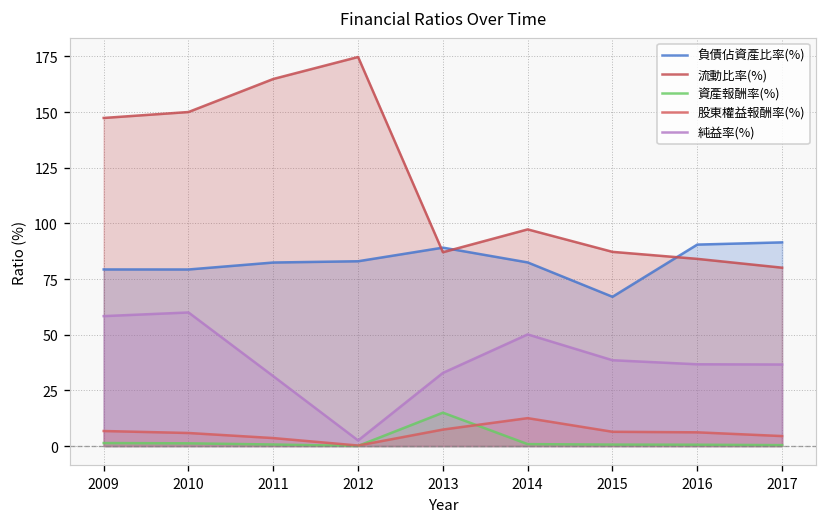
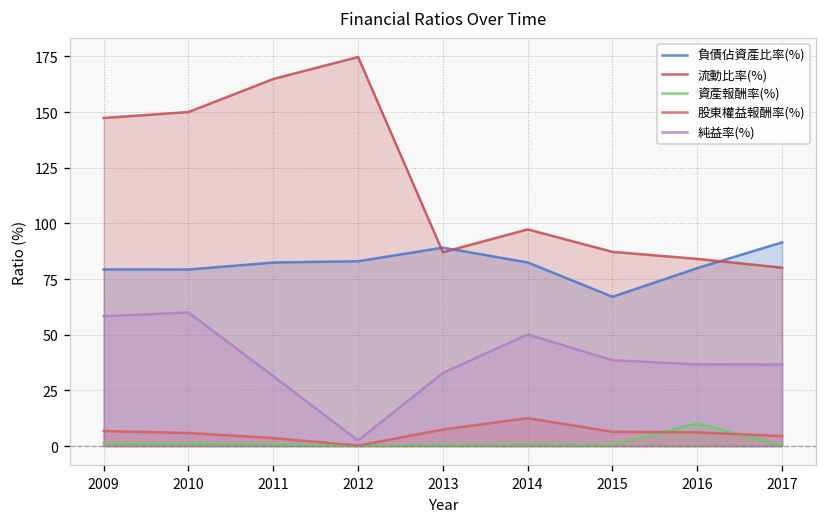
  {
    "負債佔資產比率(%)": {
      "2009": 79,
      "2010": 79,
      "2011": 82,
      "2012": 83,
      "2013": 89,
      "2014": 82,
      "2015": 67,
-     "2016": 90,
+     "2016": 80,
      "2017": 91
    },
    "資產報酬率(%)": {
      "2009": 1,
      "2010": 1,
      "2011": 1,
-     "2013": 15,
+     "2013": 1,
      "2014": 1,
      "2015": 1,
-     "2016": 1,
+     "2016": 10,
      "2017": 0
    },
    "純益率(%)": {
      "2009": 58,
      "2010": 60,
      "2011": 31,
      "2012": 3,
      "2013": 33,
      "2014": 50,
      "2015": 39,
      "2016": 37,
      "2017": 37
    }
  }
